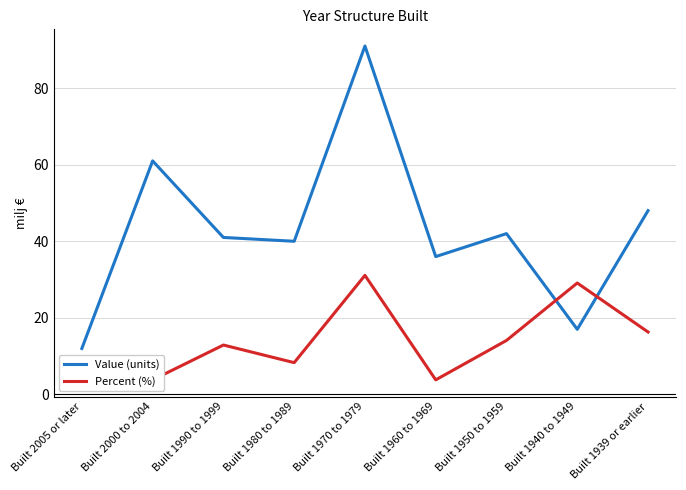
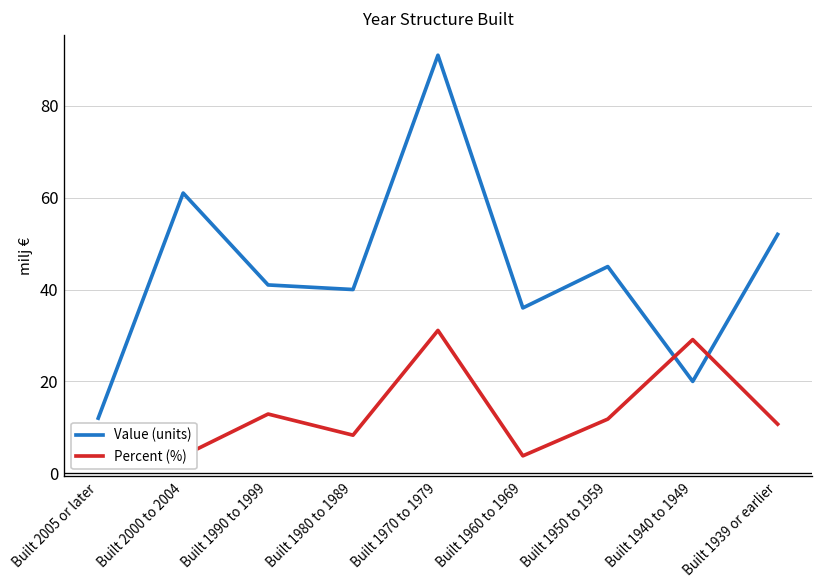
  {
    "Value (units)": {
      "Built 2005 or later": 12,
      "Built 2000 to 2004": 61,
      "Built 1990 to 1999": 41,
      "Built 1980 to 1989": 40,
      "Built 1970 to 1979": 91,
      "Built 1960 to 1969": 36,
-     "Built 1950 to 1959": 42,
-     "Built 1940 to 1949": 17,
-     "Built 1939 or earlier": 48
+     "Built 1950 to 1959": 45,
+     "Built 1940 to 1949": 20,
+     "Built 1939 or earlier": 52
    },
    "Percent (%)": {
      "Built 1990 to 1999": 13,
      "Built 1980 to 1989": 8,
      "Built 1970 to 1979": 31,
      "Built 1960 to 1969": 4,
-     "Built 1950 to 1959": 14,
+     "Built 1950 to 1959": 12,
      "Built 1940 to 1949": 29,
-     "Built 1939 or earlier": 16
+     "Built 1939 or earlier": 11
    }
  }
